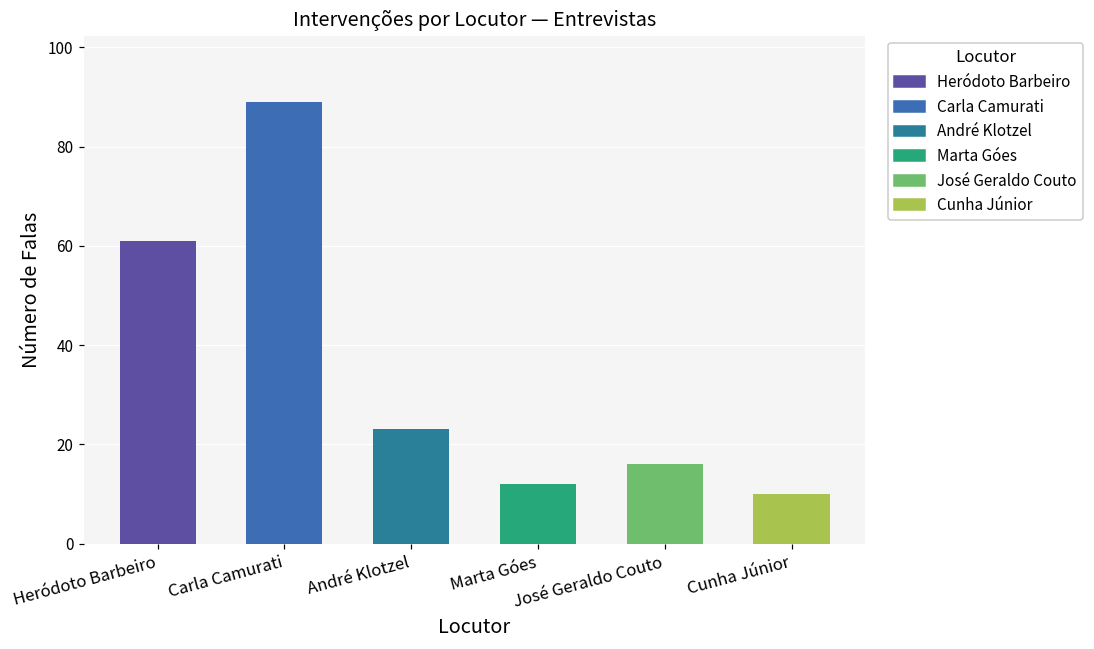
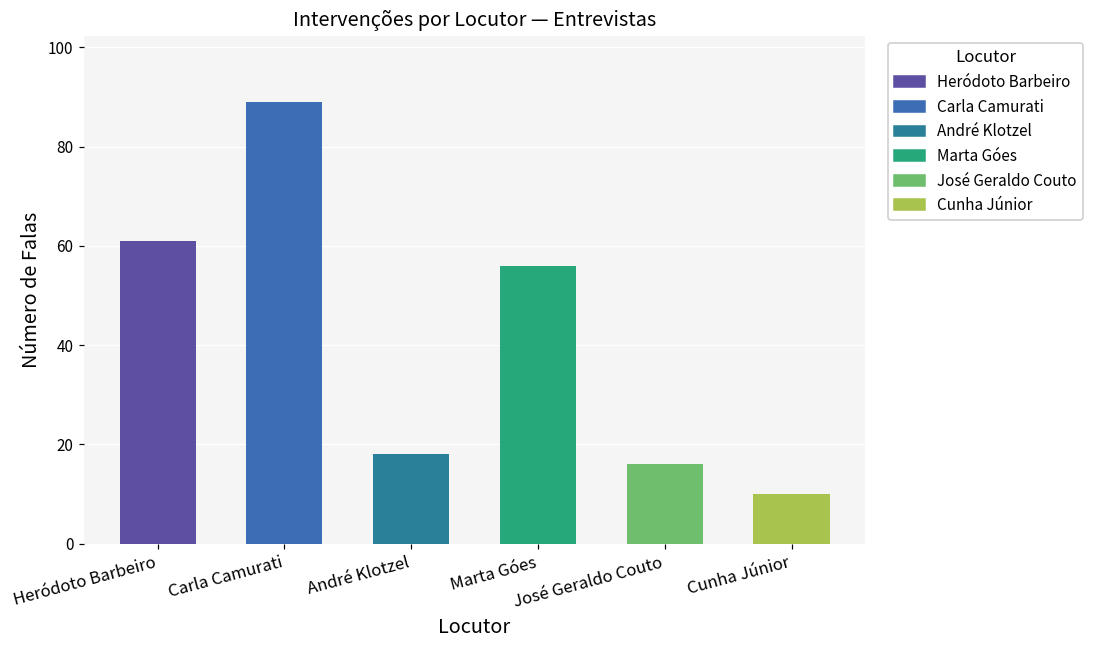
  {
    "Heródoto Barbeiro": 61,
    "Carla Camurati": 89,
-   "André Klotzel": 23,
-   "Marta Góes": 12,
+   "André Klotzel": 18,
+   "Marta Góes": 56,
    "José Geraldo Couto": 16,
    "Cunha Júnior": 10
  }
